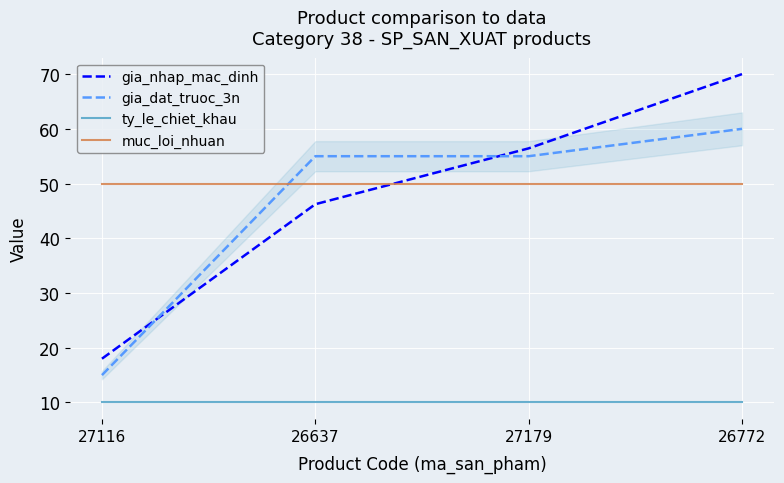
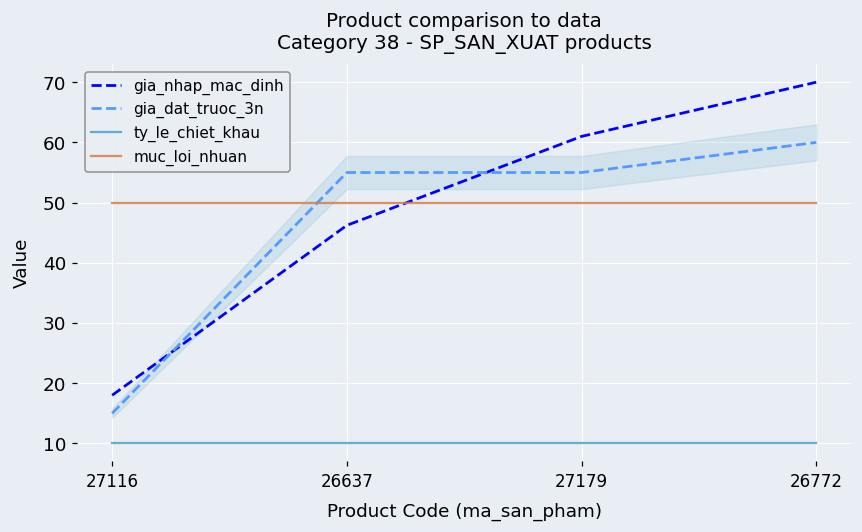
  {
    "gia_nhap_mac_dinh": {
      "27116": 18,
      "26637": 46,
-     "27179": 56,
+     "27179": 61,
      "26772": 70
    },
    "muc_loi_nhuan": {
      "27116": 50,
      "26637": 50,
      "27179": 50,
      "26772": 50
    }
  }
